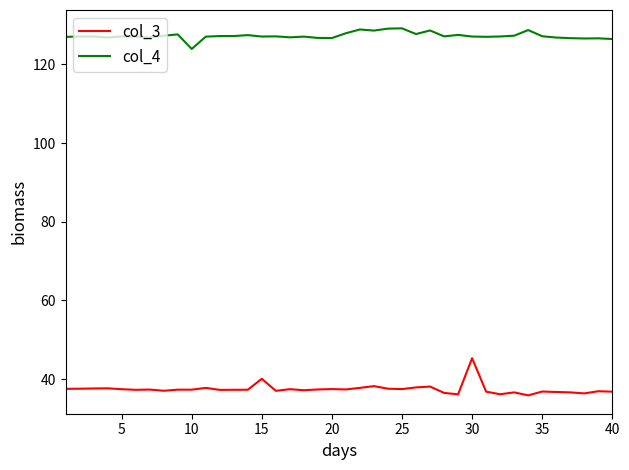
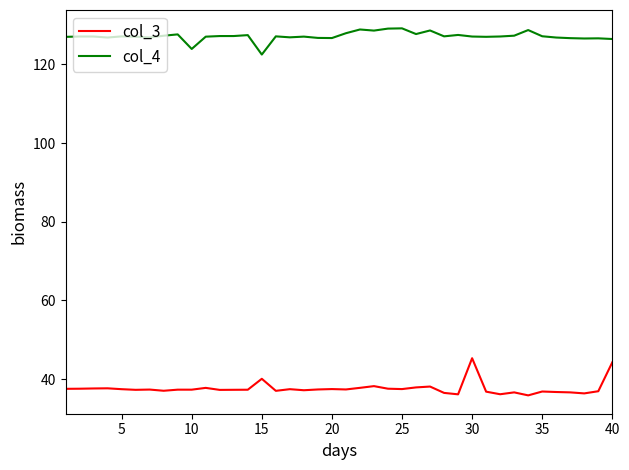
  {
    "col_3": {
      "5": 37,
      "10": 37,
      "15": 40,
      "20": 37,
      "25": 37,
      "30": 45,
      "35": 37,
-     "40": 37
+     "40": 44
    },
    "col_4": {
      "10": 124,
-     "15": 127,
+     "15": 123,
      "20": 127,
      "25": 129,
      "30": 127,
      "35": 127,
      "40": 126
    }
  }
